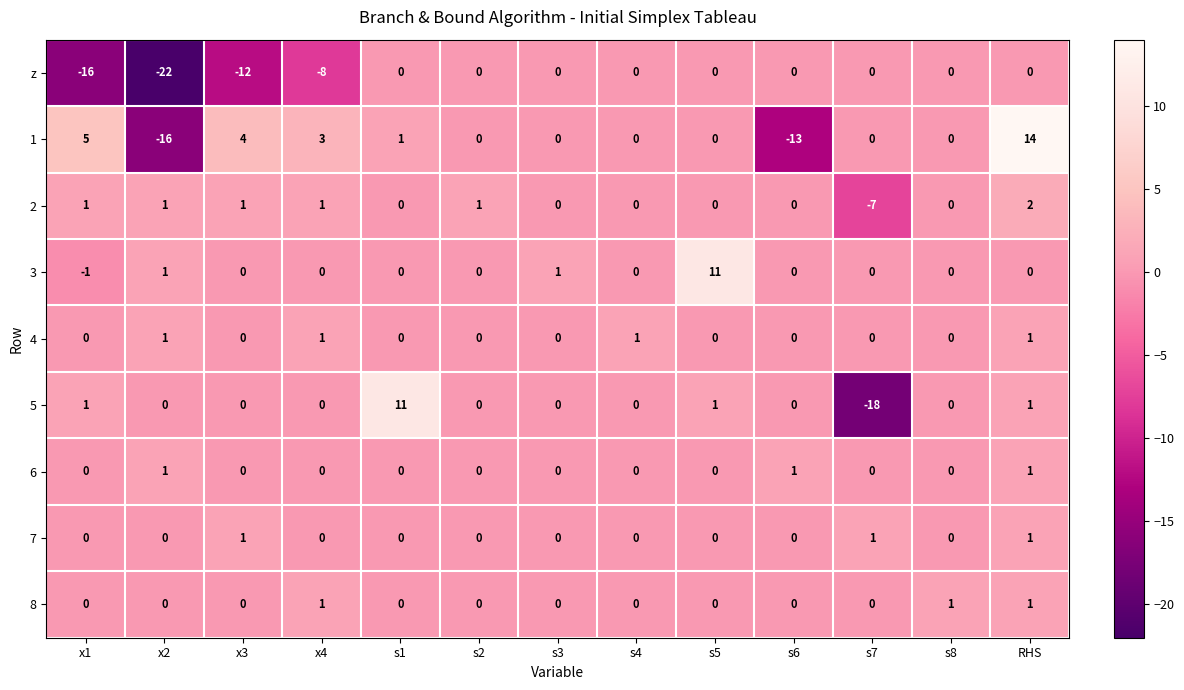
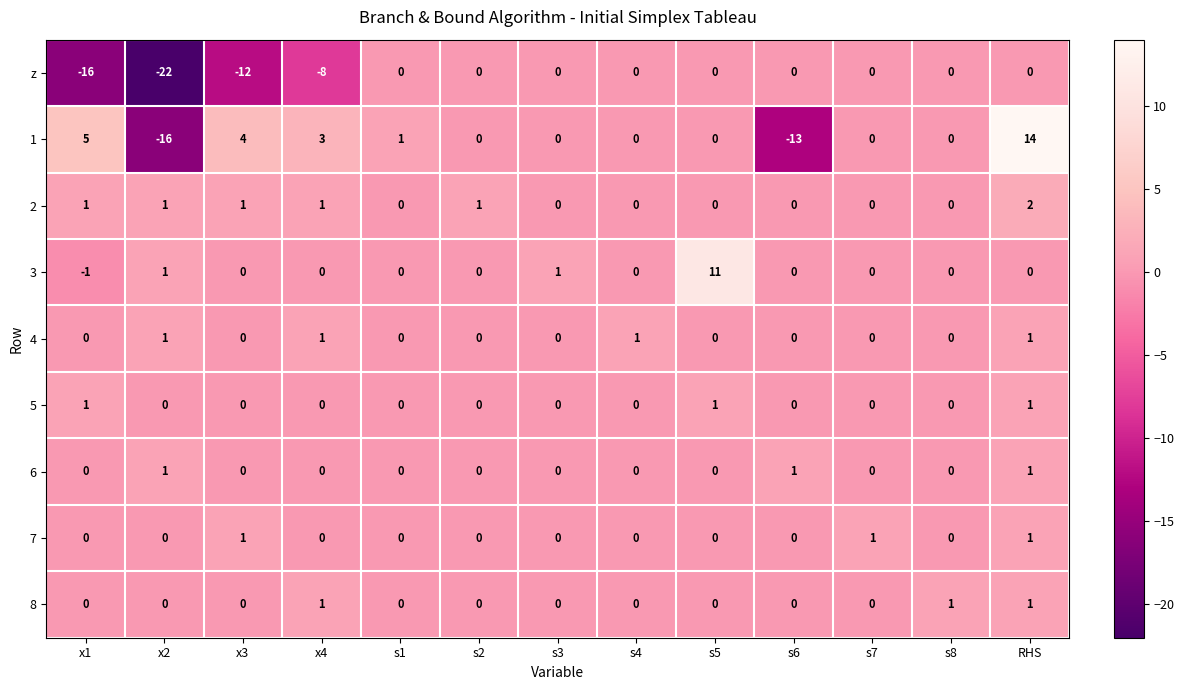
  {
    "z": {
      "x1": -16,
      "x2": -22,
      "x3": -12,
      "x4": -8,
      "s1": 0,
      "s2": 0,
      "s3": 0,
      "s4": 0,
      "s5": 0,
      "s6": 0,
      "s7": 0,
      "s8": 0,
      "RHS": 0
    },
    "1": {
      "x1": 5,
      "x2": -16,
      "x3": 4,
      "x4": 3,
      "s1": 1,
      "s2": 0,
      "s3": 0,
      "s4": 0,
      "s5": 0,
      "s6": -13,
      "s7": 0,
      "s8": 0,
      "RHS": 14
    },
    "2": {
      "x1": 1,
      "x2": 1,
      "x3": 1,
      "x4": 1,
      "s1": 0,
      "s2": 1,
      "s3": 0,
      "s4": 0,
      "s5": 0,
      "s6": 0,
-     "s7": -7,
+     "s7": 0,
      "s8": 0,
      "RHS": 2
    },
    "3": {
      "x1": -1,
      "x2": 1,
      "x3": 0,
      "x4": 0,
      "s1": 0,
      "s2": 0,
      "s3": 1,
      "s4": 0,
      "s5": 11,
      "s6": 0,
      "s7": 0,
      "s8": 0,
      "RHS": 0
    },
    "4": {
      "x1": 0,
      "x2": 1,
      "x3": 0,
      "x4": 1,
      "s1": 0,
      "s2": 0,
      "s3": 0,
      "s4": 1,
      "s5": 0,
      "s6": 0,
      "s7": 0,
      "s8": 0,
      "RHS": 1
    },
    "5": {
      "x1": 1,
      "x2": 0,
      "x3": 0,
      "x4": 0,
-     "s1": 11,
+     "s1": 0,
      "s2": 0,
      "s3": 0,
      "s4": 0,
      "s5": 1,
      "s6": 0,
-     "s7": -18,
+     "s7": 0,
      "s8": 0,
      "RHS": 1
    },
    "6": {
      "x1": 0,
      "x2": 1,
      "x3": 0,
      "x4": 0,
      "s1": 0,
      "s2": 0,
      "s3": 0,
      "s4": 0,
      "s5": 0,
      "s6": 1,
      "s7": 0,
      "s8": 0,
      "RHS": 1
    },
    "7": {
      "x1": 0,
      "x2": 0,
      "x3": 1,
      "x4": 0,
      "s1": 0,
      "s2": 0,
      "s3": 0,
      "s4": 0,
      "s5": 0,
      "s6": 0,
      "s7": 1,
      "s8": 0,
      "RHS": 1
    },
    "8": {
      "x1": 0,
      "x2": 0,
      "x3": 0,
      "x4": 1,
      "s1": 0,
      "s2": 0,
      "s3": 0,
      "s4": 0,
      "s5": 0,
      "s6": 0,
      "s7": 0,
      "s8": 1,
      "RHS": 1
    }
  }
